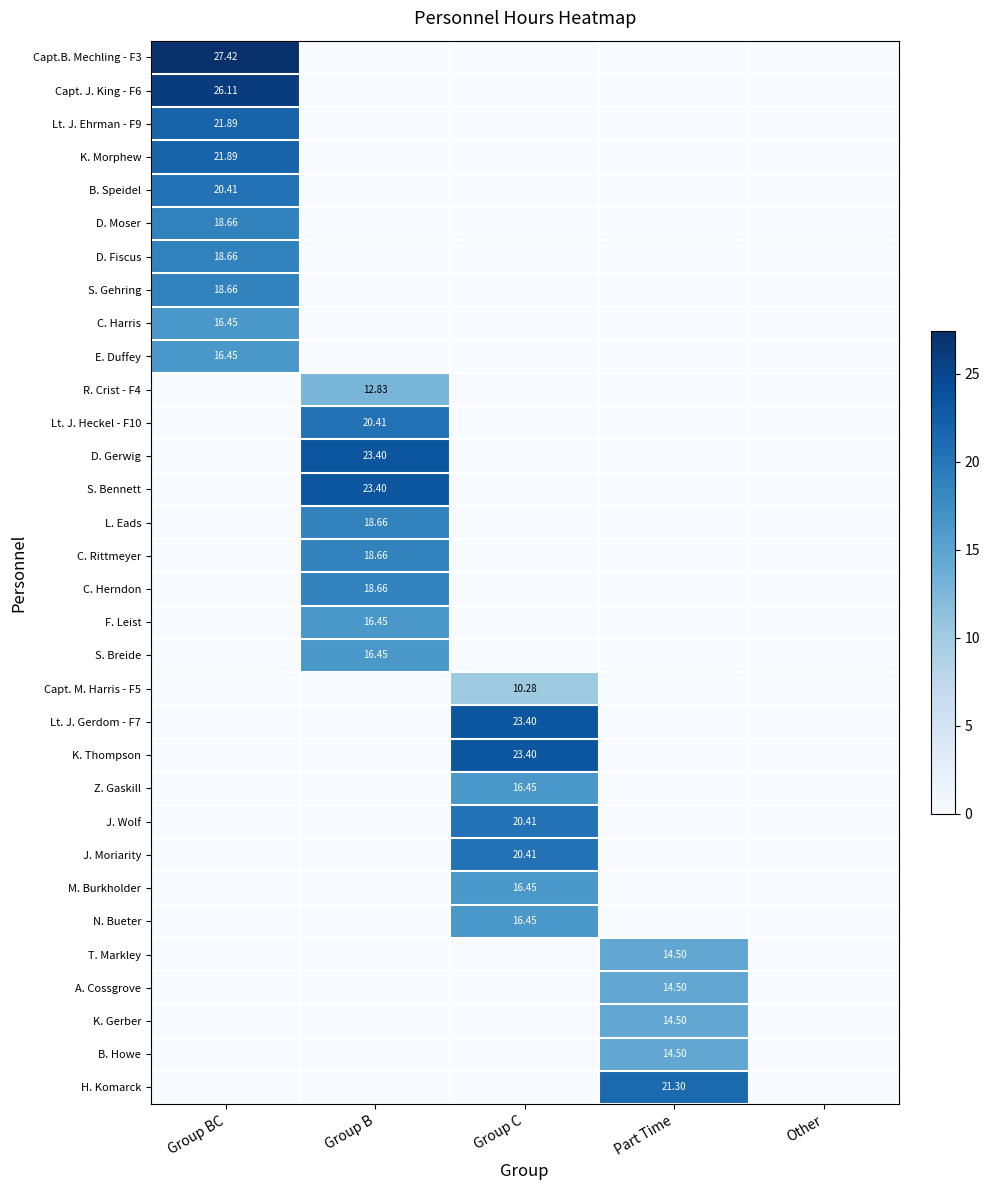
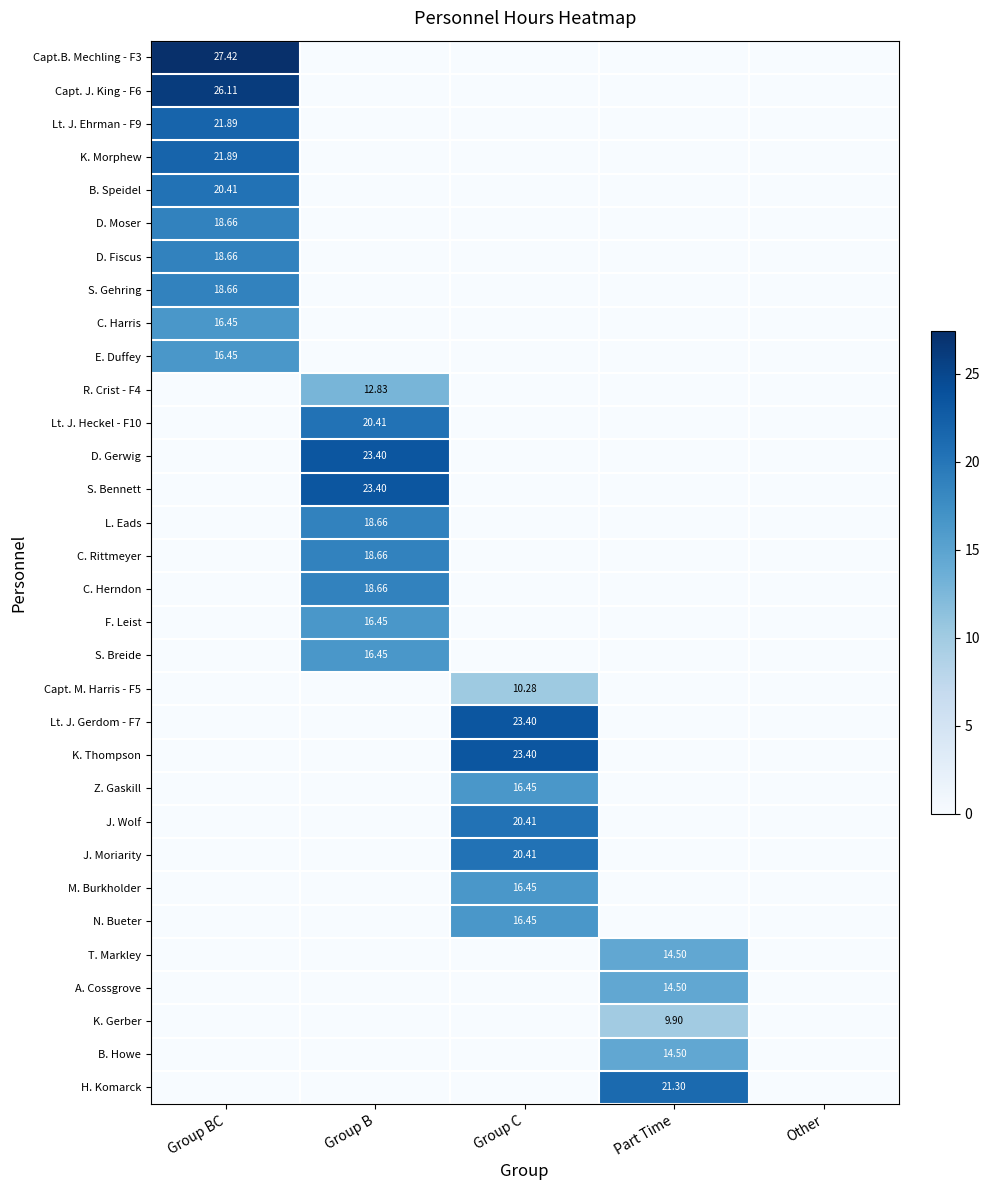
  {
    "Capt.B. Mechling - F3": {
      "Group BC": 27.42
    },
    "Capt. J. King - F6": {
      "Group BC": 26.11
    },
    "Lt. J. Ehrman - F9": {
      "Group BC": 21.89
    },
    "K. Morphew": {
      "Group BC": 21.89
    },
    "B. Speidel": {
      "Group BC": 20.41
    },
    "D. Moser": {
      "Group BC": 18.66
    },
    "D. Fiscus": {
      "Group BC": 18.66
    },
    "S. Gehring": {
      "Group BC": 18.66
    },
    "C. Harris": {
      "Group BC": 16.45
    },
    "E. Duffey": {
      "Group BC": 16.45
    },
    "R. Crist - F4": {
      "Group B": 12.83
    },
    "Lt. J. Heckel - F10": {
      "Group B": 20.41
    },
    "D. Gerwig": {
      "Group B": 23.40
    },
    "S. Bennett": {
      "Group B": 23.40
    },
    "L. Eads": {
      "Group B": 18.66
    },
    "C. Rittmeyer": {
      "Group B": 18.66
    },
    "C. Herndon": {
      "Group B": 18.66
    },
    "F. Leist": {
      "Group B": 16.45
    },
    "S. Breide": {
      "Group B": 16.45
    },
    "Capt. M. Harris - F5": {
      "Group C": 10.28
    },
    "Lt. J. Gerdom - F7": {
      "Group C": 23.40
    },
    "K. Thompson": {
      "Group C": 23.40
    },
    "Z. Gaskill": {
      "Group C": 16.45
    },
    "J. Wolf": {
      "Group C": 20.41
    },
    "J. Moriarity": {
      "Group C": 20.41
    },
    "M. Burkholder": {
      "Group C": 16.45
    },
    "N. Bueter": {
      "Group C": 16.45
    },
    "T. Markley": {
      "Part Time": 14.50
    },
    "A. Cossgrove": {
      "Part Time": 14.50
    },
    "K. Gerber": {
-     "Part Time": 14.50
+     "Part Time": 9.90
    },
    "B. Howe": {
      "Part Time": 14.50
    },
    "H. Komarck": {
      "Part Time": 21.30
    }
  }
